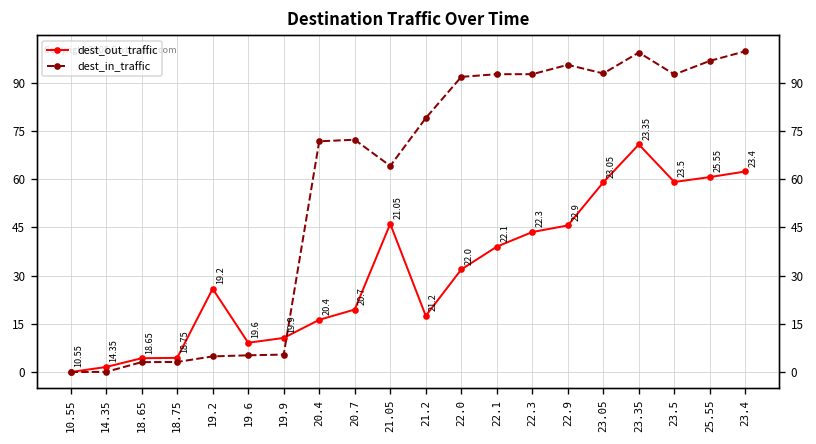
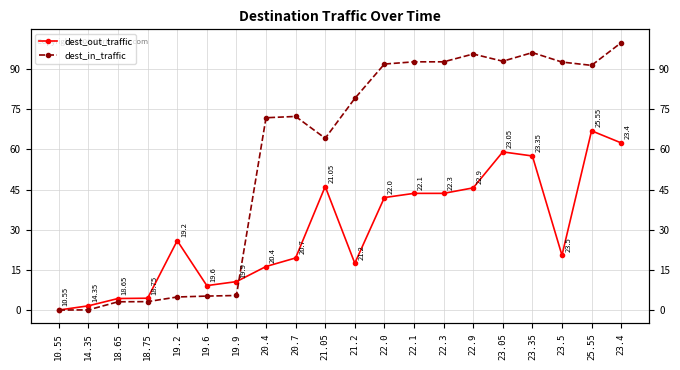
  {
    "dest_out_traffic": {
-     "22.0": 32,
-     "22.1": 39,
-     "23.35": 71,
-     "23.5": 59,
-     "25.55": 61
+     "22.0": 42,
+     "22.1": 44,
+     "23.35": 58,
+     "23.5": 20,
+     "25.55": 67
    },
    "dest_in_traffic": {
      "14.35": 0,
      "18.65": 3,
      "18.75": 3,
      "19.2": 5,
      "19.6": 5,
      "19.9": 5,
      "20.4": 72,
      "20.7": 72,
      "21.05": 64,
      "21.2": 79,
      "22.0": 92,
      "22.1": 93,
      "22.3": 93,
      "22.9": 96,
      "23.05": 93,
-     "23.35": 99,
+     "23.35": 96,
      "23.5": 93,
-     "25.55": 97,
+     "25.55": 91,
      "23.4": 100
    }
  }
